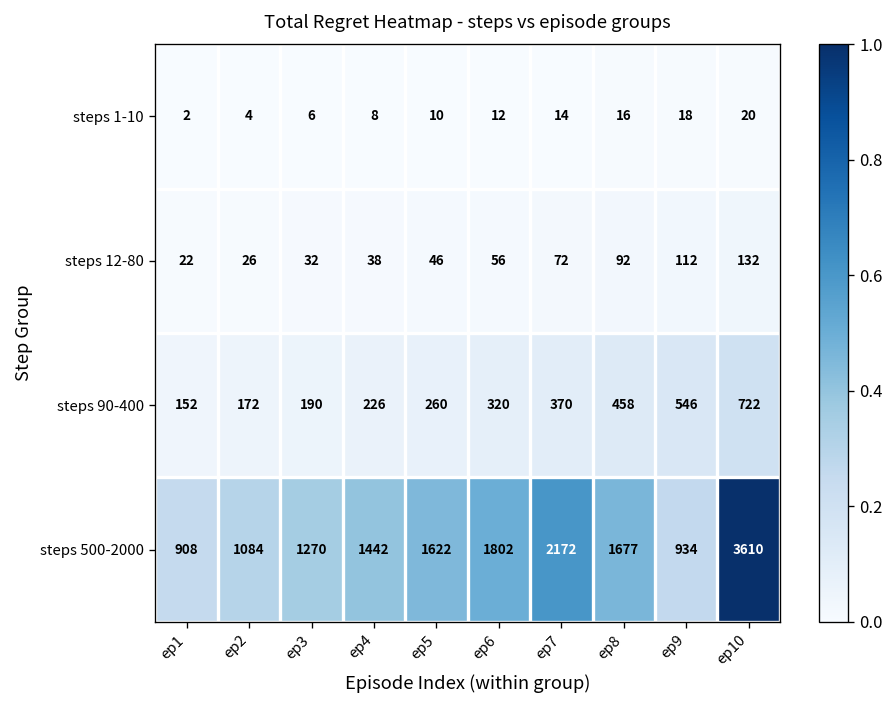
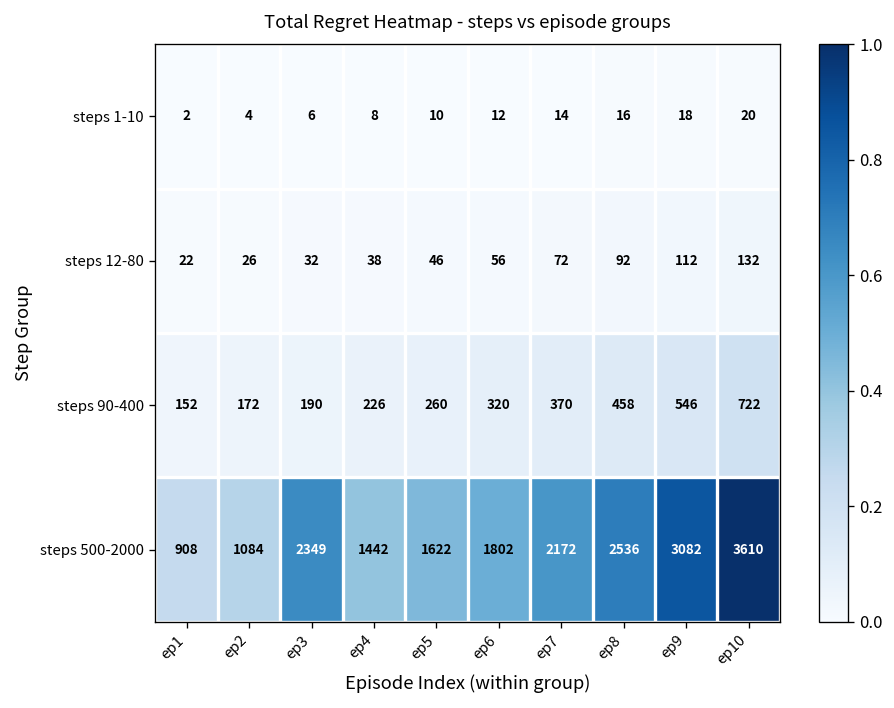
  {
    "steps 1-10": {
      "ep1": 2,
      "ep2": 4,
      "ep3": 6,
      "ep4": 8,
      "ep5": 10,
      "ep6": 12,
      "ep7": 14,
      "ep8": 16,
      "ep9": 18,
      "ep10": 20
    },
    "steps 12-80": {
      "ep1": 22,
      "ep2": 26,
      "ep3": 32,
      "ep4": 38,
      "ep5": 46,
      "ep6": 56,
      "ep7": 72,
      "ep8": 92,
      "ep9": 112,
      "ep10": 132
    },
    "steps 90-400": {
      "ep1": 152,
      "ep2": 172,
      "ep3": 190,
      "ep4": 226,
      "ep5": 260,
      "ep6": 320,
      "ep7": 370,
      "ep8": 458,
      "ep9": 546,
      "ep10": 722
    },
    "steps 500-2000": {
      "ep1": 908,
      "ep2": 1084,
-     "ep3": 1270,
+     "ep3": 2349,
      "ep4": 1442,
      "ep5": 1622,
      "ep6": 1802,
      "ep7": 2172,
-     "ep8": 1677,
-     "ep9": 934,
+     "ep8": 2536,
+     "ep9": 3082,
      "ep10": 3610
    }
  }
